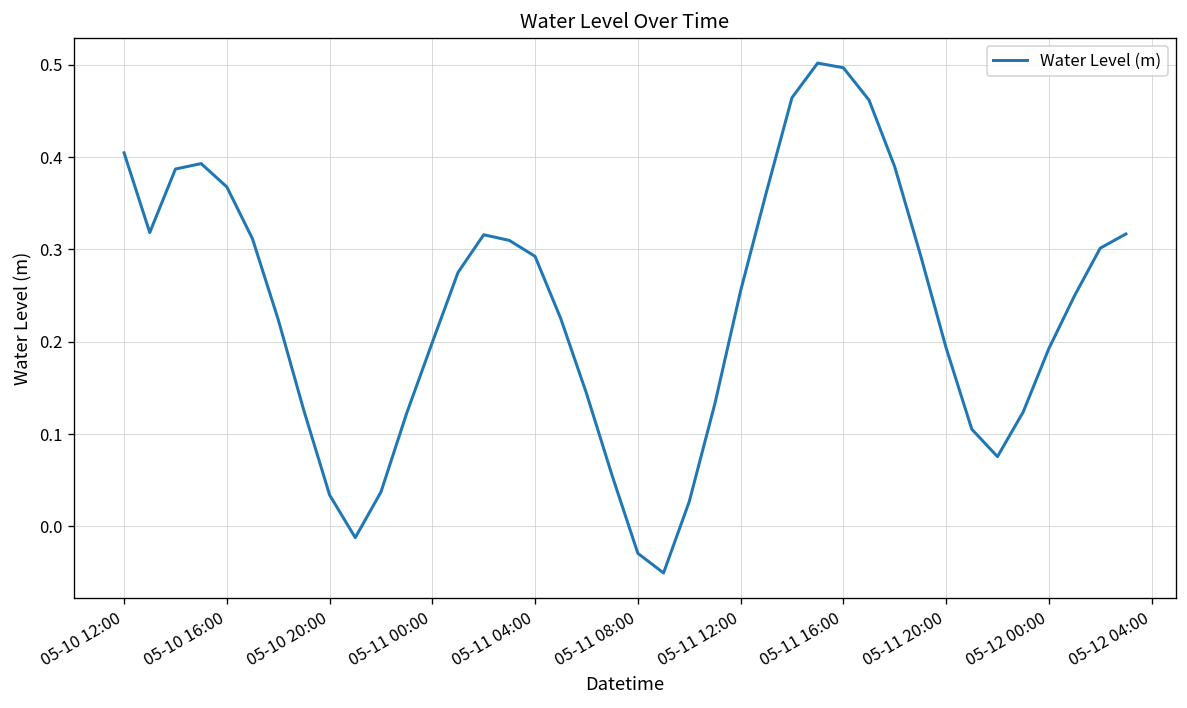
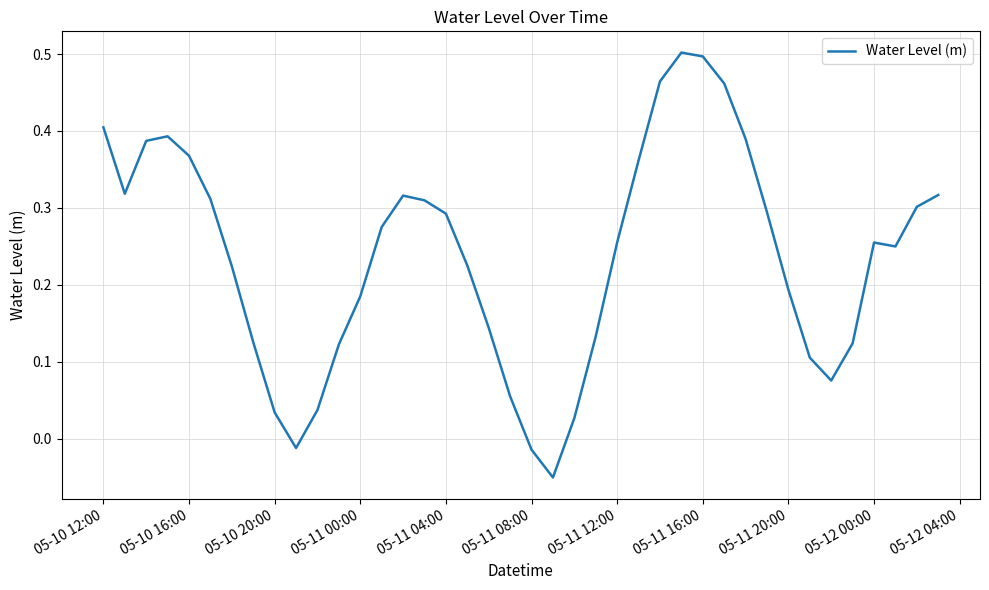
  {
    "05-10 12:00": 0.40,
    "05-10 16:00": 0.37,
    "05-10 20:00": 0.03,
-   "05-11 00:00": 0.20,
+   "05-11 00:00": 0.19,
    "05-11 04:00": 0.29,
-   "05-11 08:00": -0.03,
+   "05-11 08:00": -0.01,
    "05-11 12:00": 0.26,
    "05-11 16:00": 0.50,
    "05-11 20:00": 0.19,
-   "05-12 00:00": 0.19
+   "05-12 00:00": 0.25
  }
